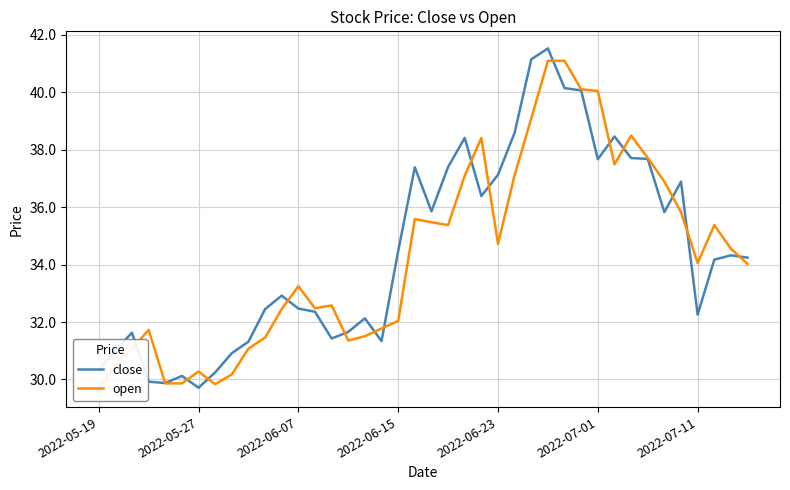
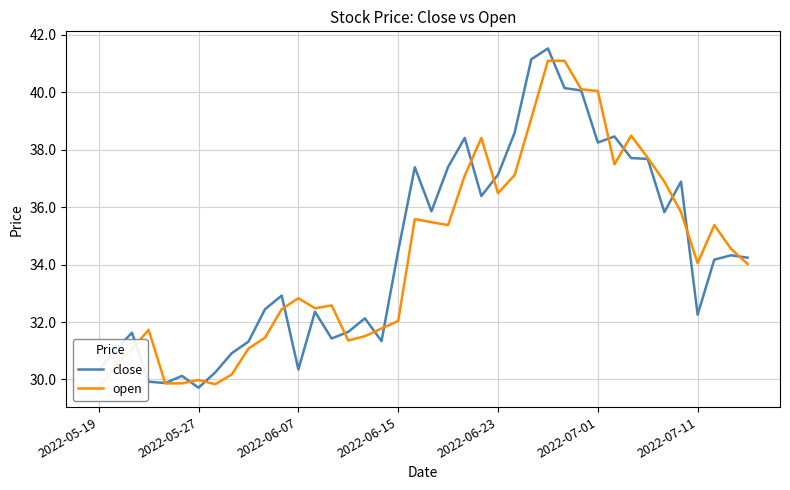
  {
    "close": {
      "2022-05-27": 29.7,
-     "2022-06-07": 32.5,
+     "2022-06-07": 30.4,
      "2022-06-15": 34.5,
      "2022-06-23": 37.1,
-     "2022-07-01": 37.7,
+     "2022-07-01": 38.3,
      "2022-07-11": 32.3
    },
    "open": {
-     "2022-05-27": 30.3,
-     "2022-06-07": 33.3,
+     "2022-05-27": 30.0,
+     "2022-06-07": 32.8,
      "2022-06-15": 32.0,
-     "2022-06-23": 34.7,
+     "2022-06-23": 36.5,
      "2022-07-01": 40.0,
      "2022-07-11": 34.1
    }
  }
